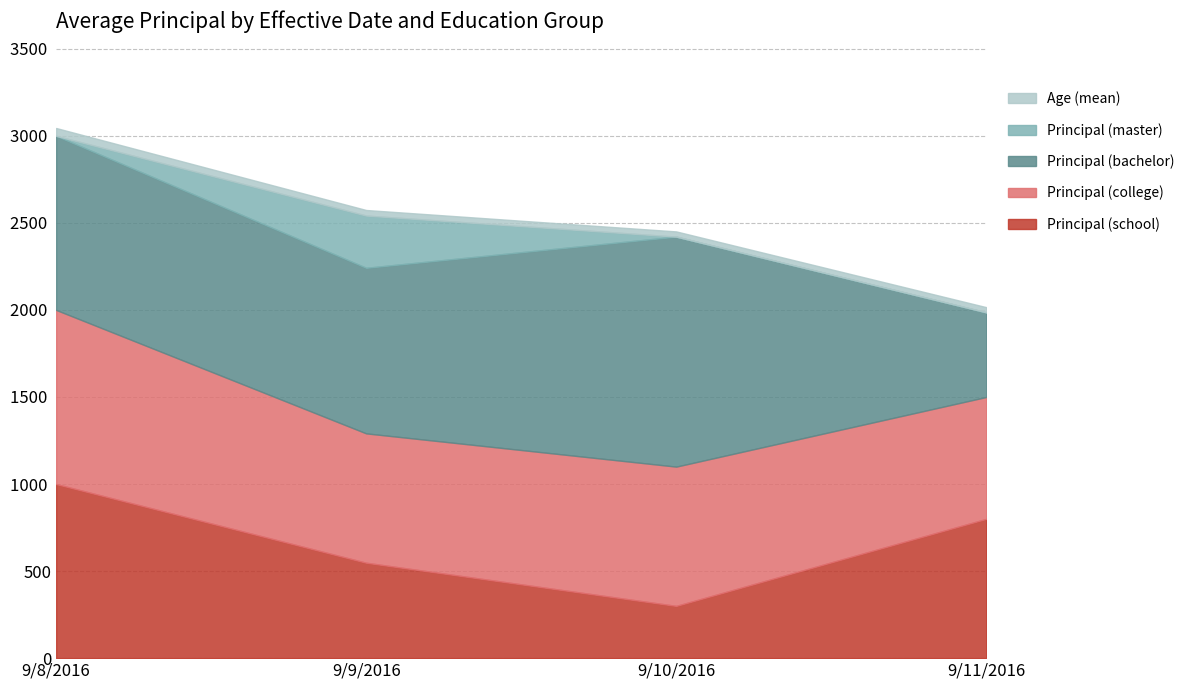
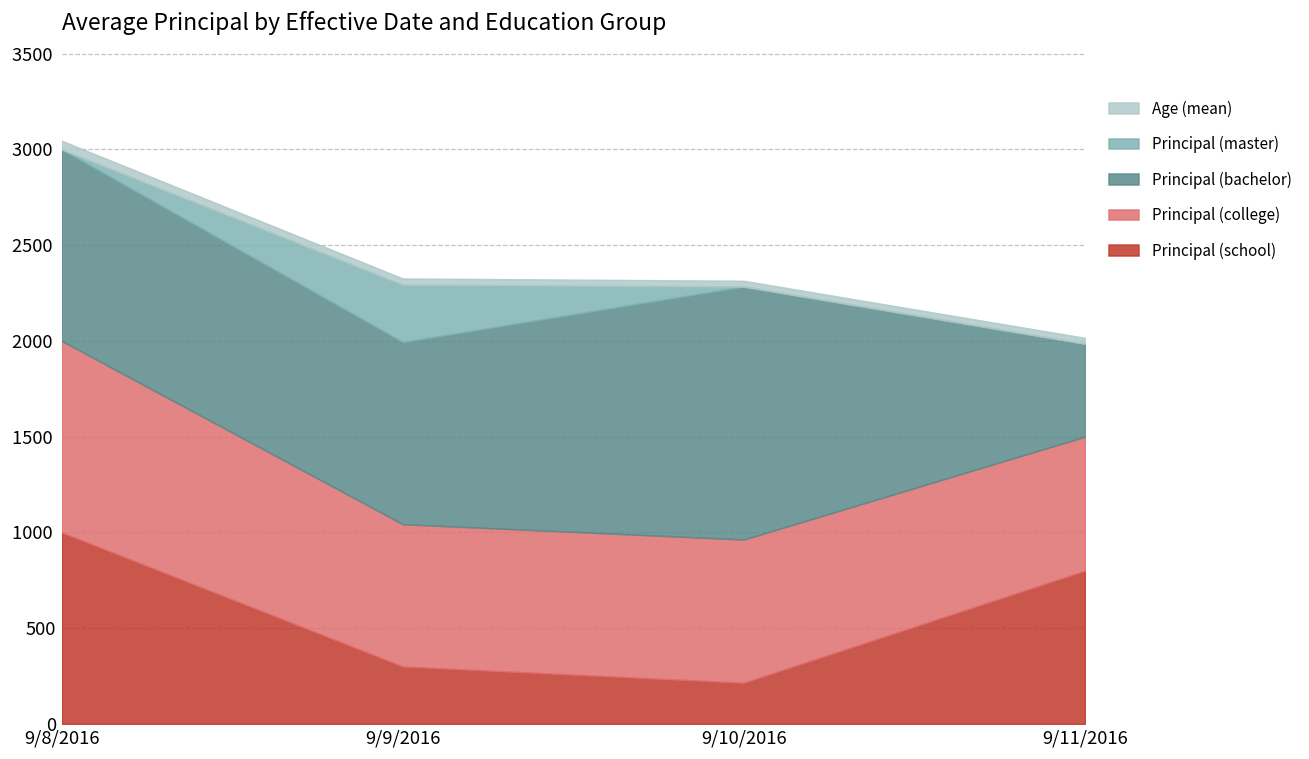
  {
    "Principal (school)": {
      "9/8/2016": 1000,
-     "9/9/2016": 550,
-     "9/10/2016": 300,
+     "9/9/2016": 300,
+     "9/10/2016": 220,
      "9/11/2016": 800
    },
    "Principal (college)": {
      "9/8/2016": 1000,
      "9/9/2016": 740,
-     "9/10/2016": 800,
+     "9/10/2016": 750,
      "9/11/2016": 700
    },
    "Principal (bachelor)": {
      "9/9/2016": 950
    }
  }
